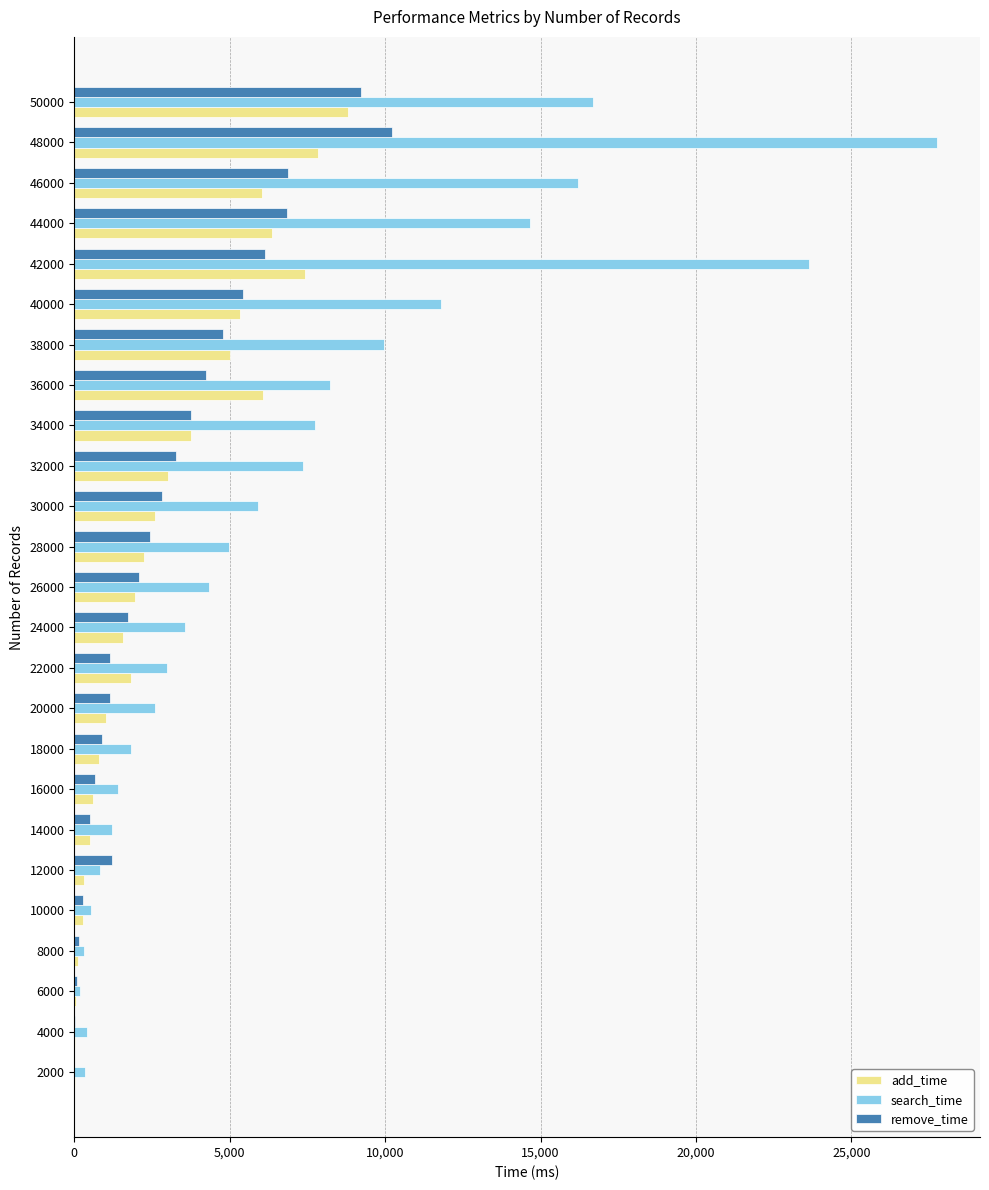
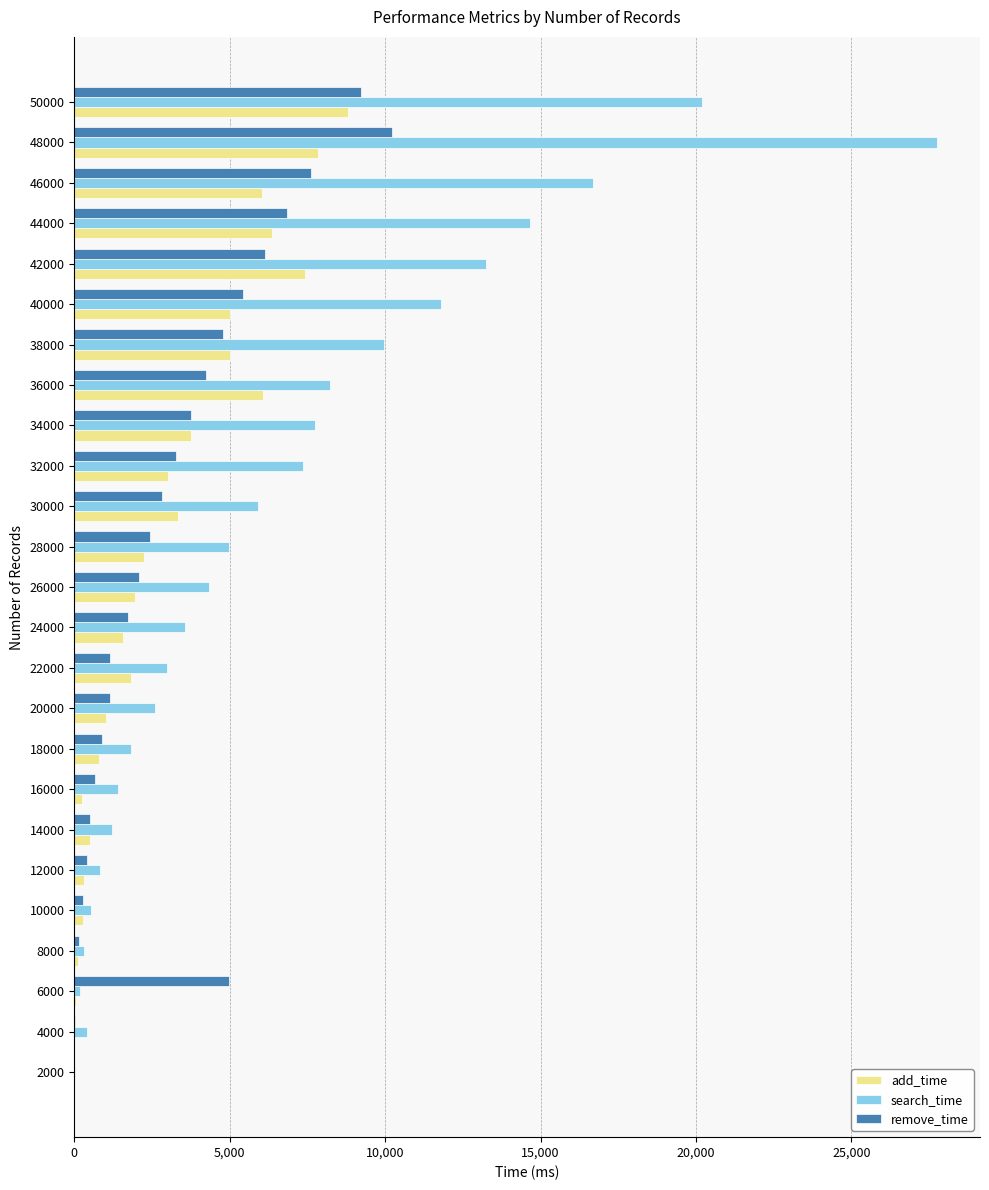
  {
    "add_time": {
      "50000": "8,800",
      "48000": "7,800",
      "46000": "6,000",
      "44000": "6,400",
      "42000": "7,400",
-     "40000": "5,300",
+     "40000": "5,000",
      "38000": "5,000",
      "36000": "6,100",
      "34000": "3,800",
      "32000": "3,000",
-     "30000": "2,600",
+     "30000": "3,300",
      "28000": "2,200",
      "26000": "2,000",
      "24000": "1,600",
      "22000": "1,800",
      "20000": "1,000",
      "18000": "800",
-     "16000": "600",
+     "16000": "200",
      "14000": "500",
      "12000": "300",
      "10000": "300",
      "8000": "100"
    },
    "search_time": {
-     "50000": "16,700",
+     "50000": "20,200",
      "48000": "27,800",
-     "46000": "16,200",
+     "46000": "16,700",
      "44000": "14,700",
-     "42000": "23,600",
+     "42000": "13,200",
      "40000": "11,800",
      "38000": "10,000",
      "36000": "8,200",
      "34000": "7,800",
      "32000": "7,400",
      "30000": "5,900",
      "28000": "5,000",
      "26000": "4,300",
      "24000": "3,600",
      "22000": "3,000",
      "20000": "2,600",
      "18000": "1,800",
      "16000": "1,400",
      "14000": "1,200",
      "12000": "800",
      "10000": "500",
      "8000": "300",
      "6000": "200",
      "4000": "400",
-     "2000": "400"
+     "2000": "0"
    },
    "remove_time": {
      "50000": "9,200",
      "48000": "10,200",
-     "46000": "6,900",
+     "46000": "7,600",
      "44000": "6,800",
      "42000": "6,100",
      "40000": "5,400",
      "38000": "4,800",
      "36000": "4,300",
      "34000": "3,800",
      "32000": "3,300",
      "30000": "2,800",
      "28000": "2,400",
      "26000": "2,100",
      "24000": "1,700",
      "22000": "1,100",
      "20000": "1,100",
      "18000": "900",
      "16000": "700",
      "14000": "500",
-     "12000": "1,200",
+     "12000": "400",
      "10000": "300",
      "8000": "200",
-     "6000": "100",
+     "6000": "5,000",
      "2000": "0"
    }
  }
